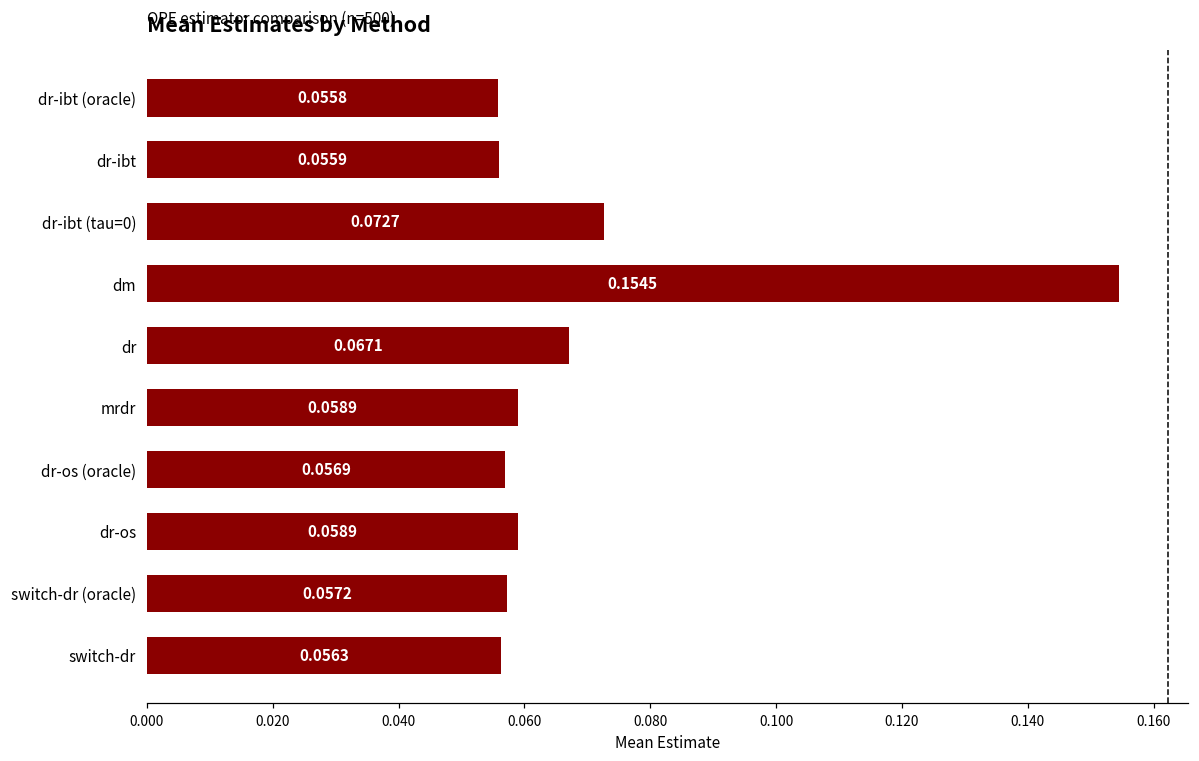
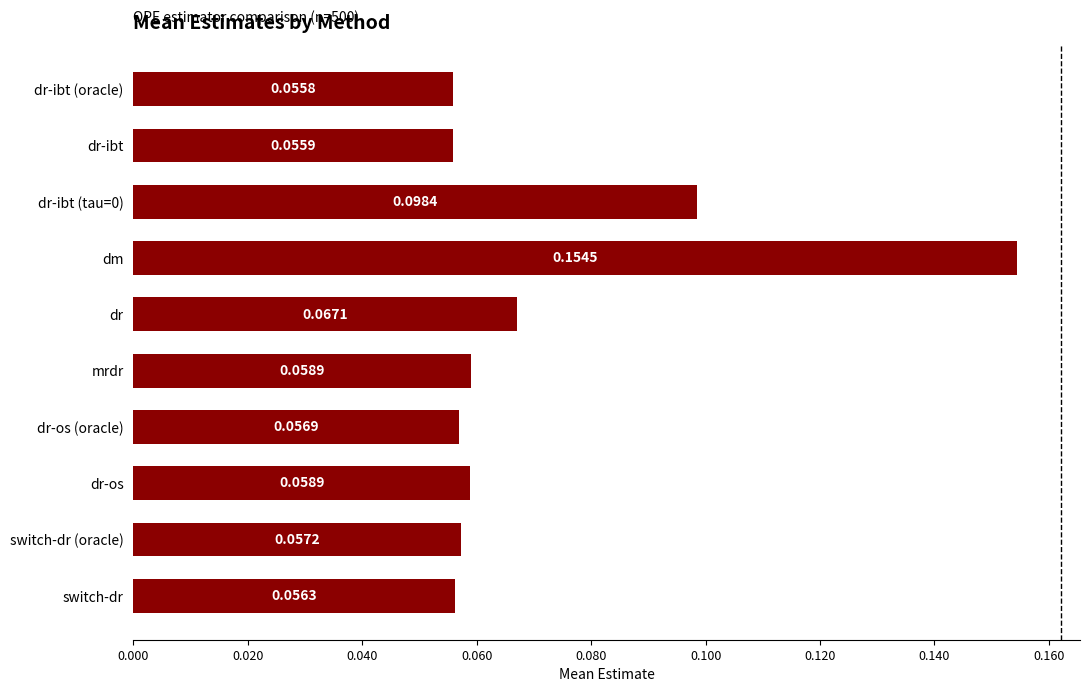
  {
    "dr-ibt (oracle)": 0.0558,
    "dr-ibt": 0.0559,
-   "dr-ibt (tau=0)": 0.0727,
+   "dr-ibt (tau=0)": 0.0984,
    "dm": 0.1545,
    "dr": 0.0671,
    "mrdr": 0.0589,
    "dr-os (oracle)": 0.0569,
    "dr-os": 0.0589,
    "switch-dr (oracle)": 0.0572,
    "switch-dr": 0.0563
  }
